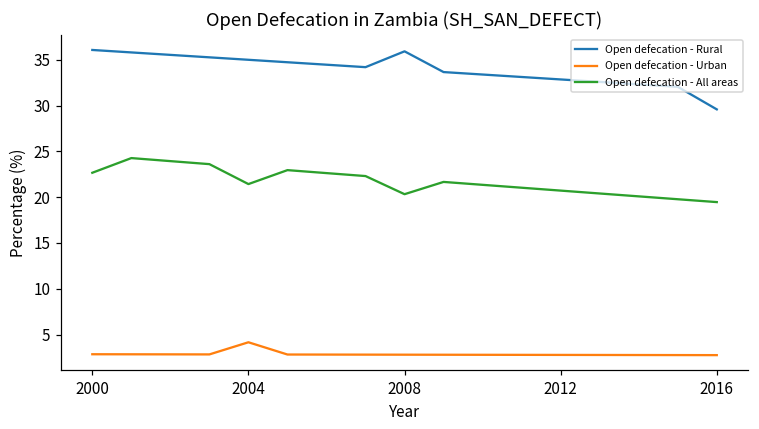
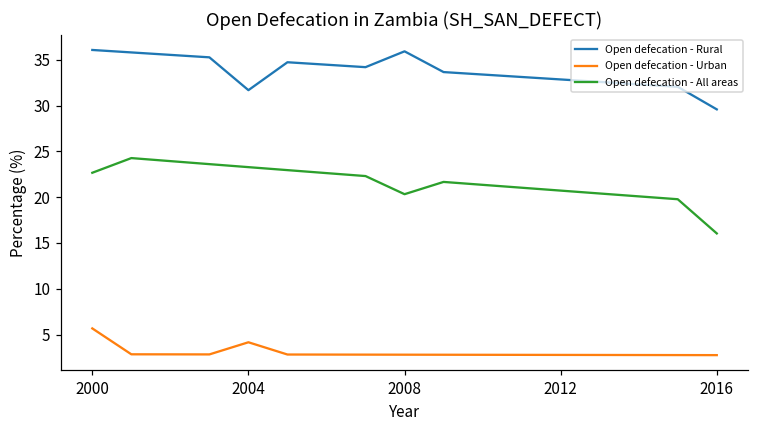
  {
    "Open defecation - Rural": {
      "2000": 36,
-     "2004": 35,
+     "2004": 32,
      "2008": 36,
      "2012": 33,
      "2016": 30
    },
    "Open defecation - Urban": {
-     "2000": 3,
+     "2000": 6,
      "2004": 4,
      "2008": 3,
      "2012": 3,
      "2016": 3
    },
    "Open defecation - All areas": {
      "2000": 23,
-     "2004": 21,
+     "2004": 23,
      "2008": 20,
      "2012": 21,
-     "2016": 19
+     "2016": 16
    }
  }
